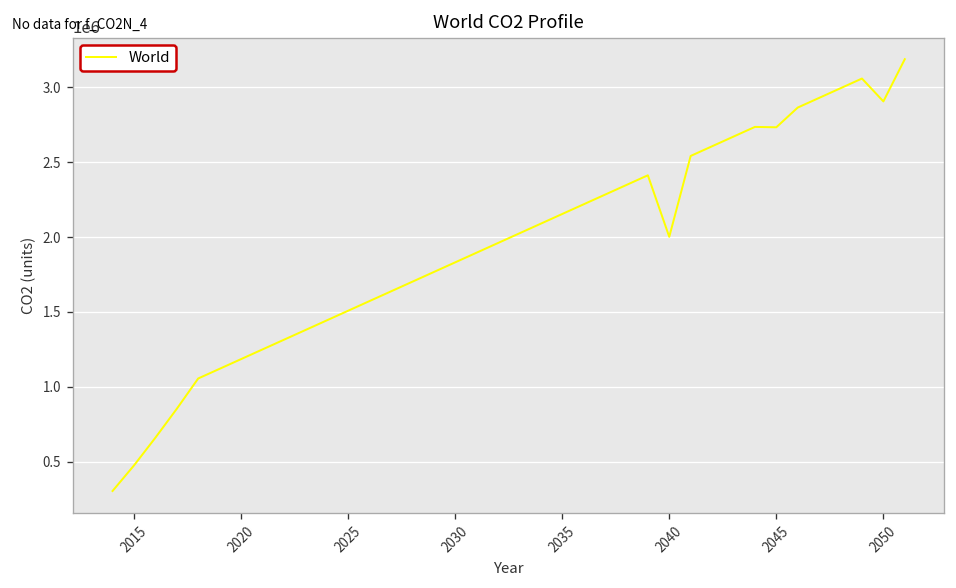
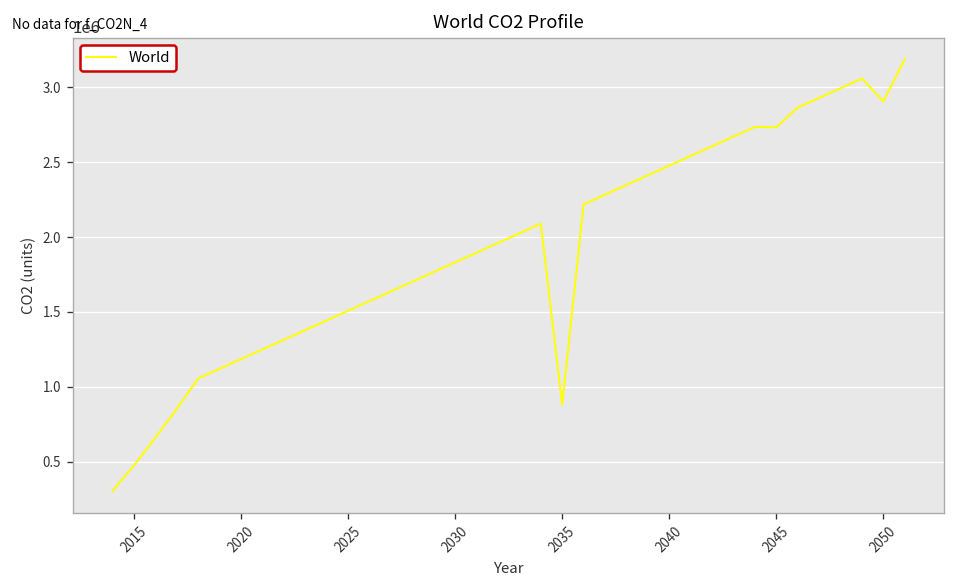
  {
    "2015": 480000,
    "2020": 1180000,
    "2025": 1510000,
    "2030": 1830000,
-   "2035": 2150000,
-   "2040": 2000000,
+   "2035": 880000,
+   "2040": 2480000,
    "2045": 2730000,
    "2050": 2910000
  }
